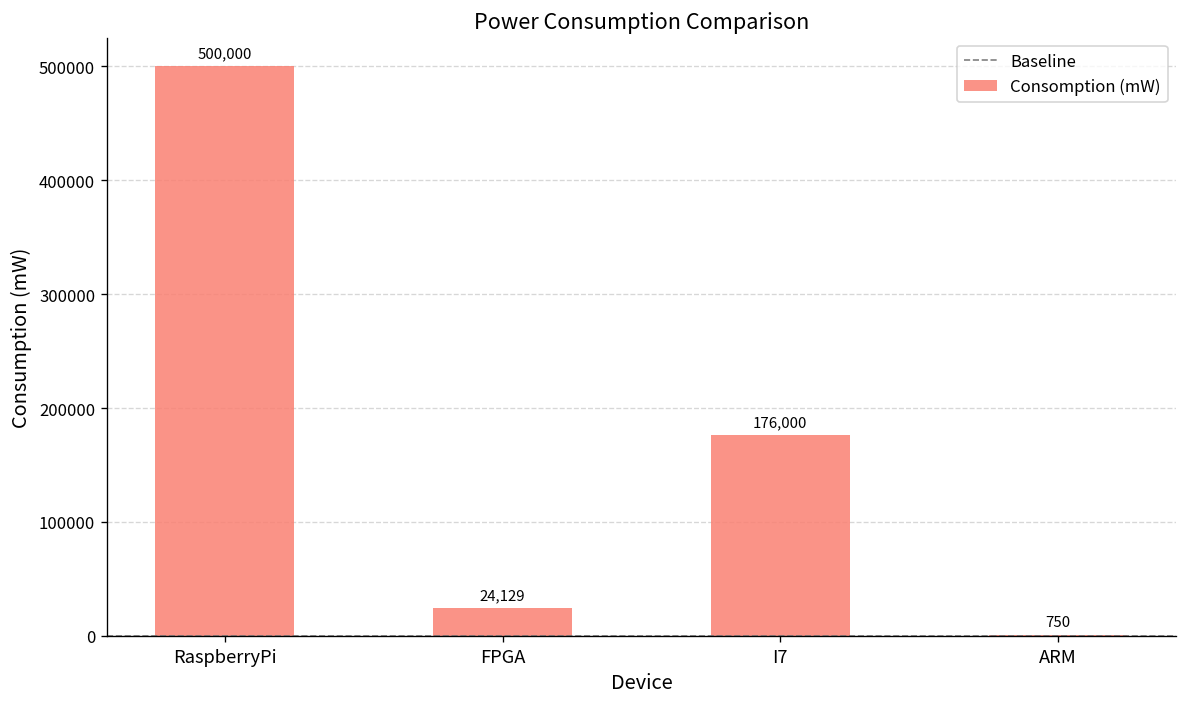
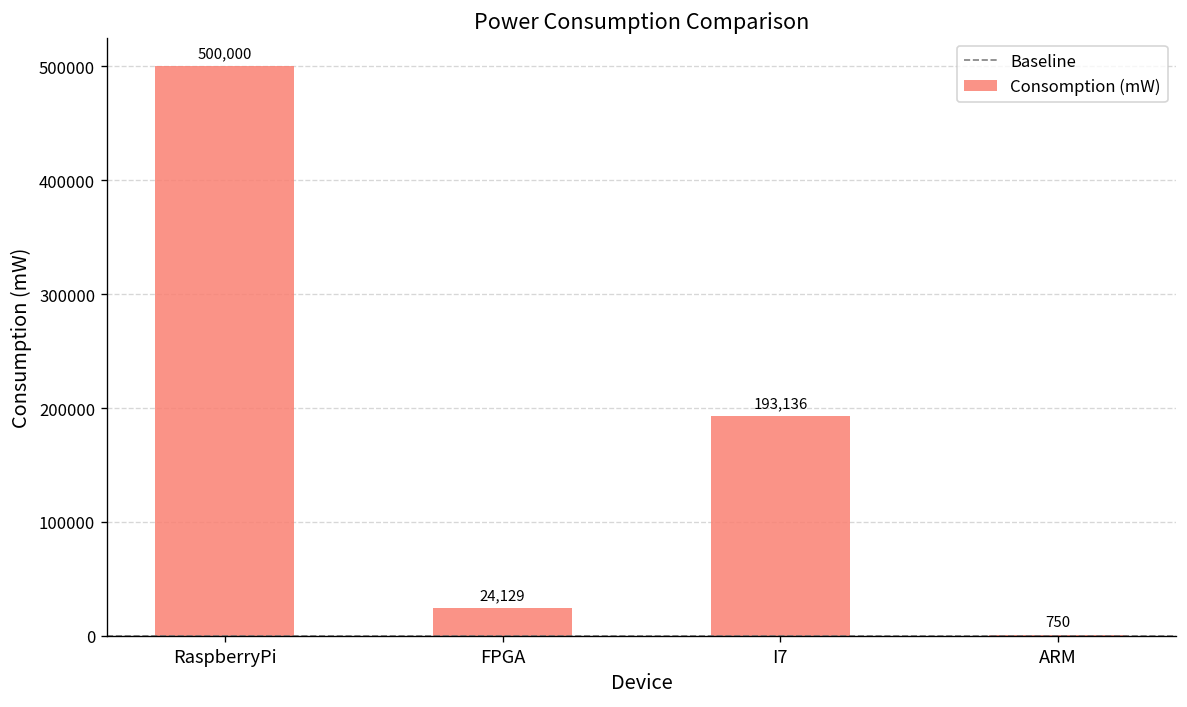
  {
    "RaspberryPi": "500,000",
    "FPGA": "24,129",
-   "I7": "176,000",
+   "I7": "193,136",
    "ARM": "750"
  }
